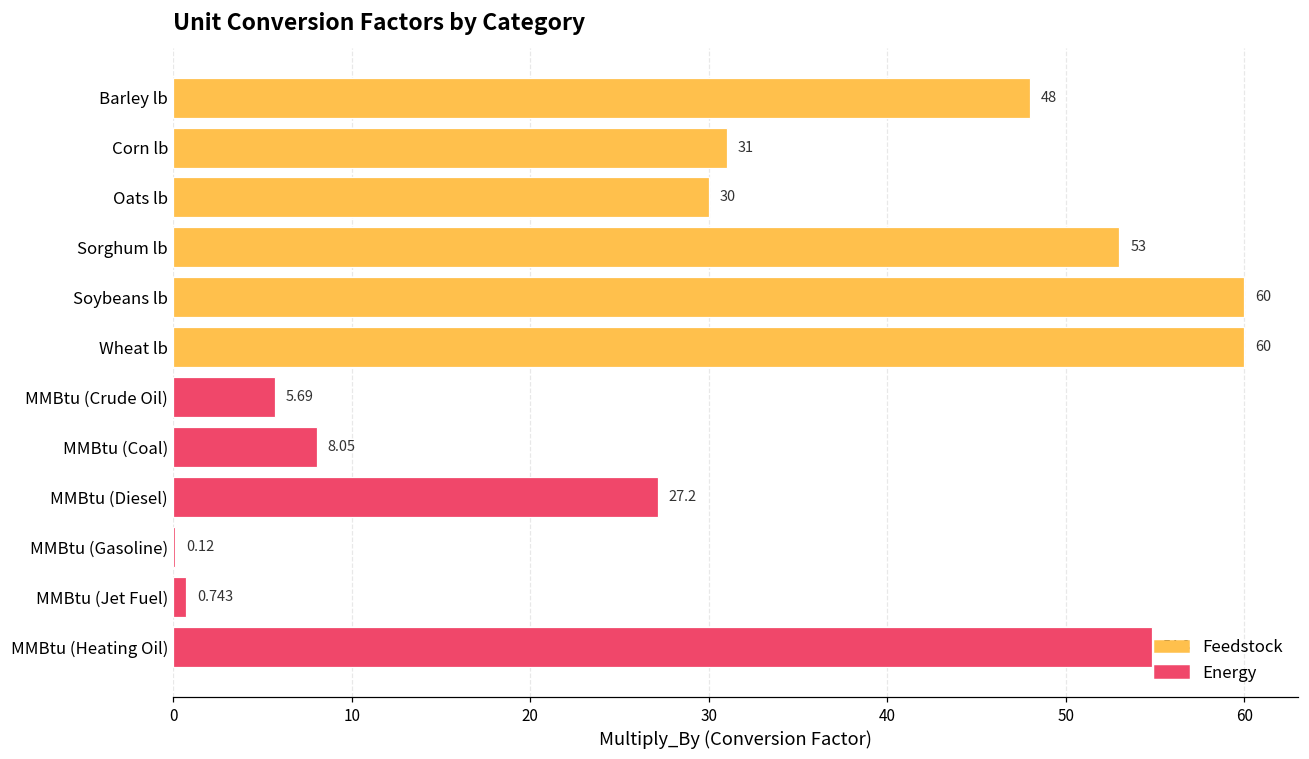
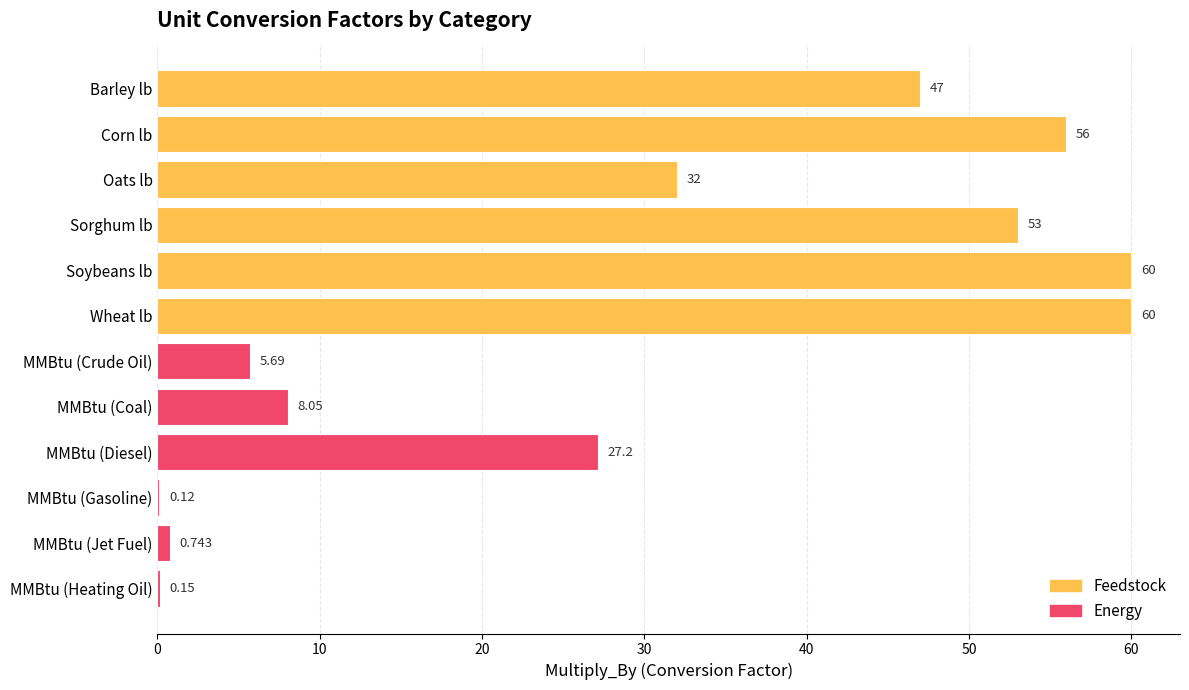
  {
-   "Barley lb": 48,
-   "Corn lb": 31,
-   "Oats lb": 30,
+   "Barley lb": 47,
+   "Corn lb": 56,
+   "Oats lb": 32,
    "Sorghum lb": 53,
    "Soybeans lb": 60,
    "Wheat lb": 60,
    "MMBtu (Crude Oil)": 5.69,
    "MMBtu (Coal)": 8.05,
    "MMBtu (Diesel)": 27.2,
    "MMBtu (Gasoline)": 0.12,
    "MMBtu (Jet Fuel)": 0.743,
-   "MMBtu (Heating Oil)": 54.8
+   "MMBtu (Heating Oil)": 0.15
  }
